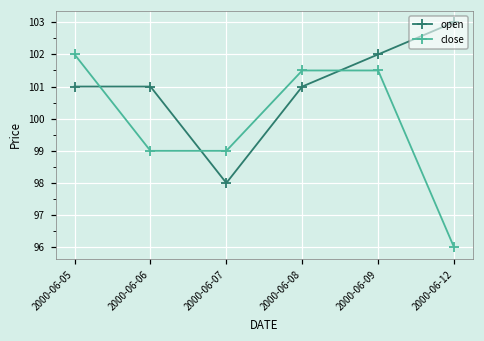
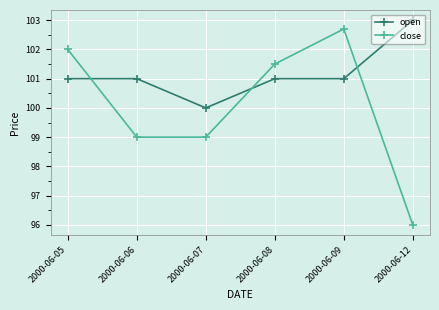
  {
    "open": {
      "2000-06-05": 101,
      "2000-06-06": 101,
-     "2000-06-07": 98,
+     "2000-06-07": 100,
      "2000-06-08": 101,
-     "2000-06-09": 102
+     "2000-06-09": 101
    },
    "close": {
      "2000-06-05": 102.0,
      "2000-06-06": 99.0,
      "2000-06-07": 99.0,
      "2000-06-08": 101.5,
-     "2000-06-09": 101.5,
+     "2000-06-09": 102.7,
      "2000-06-12": 96.0
    }
  }
